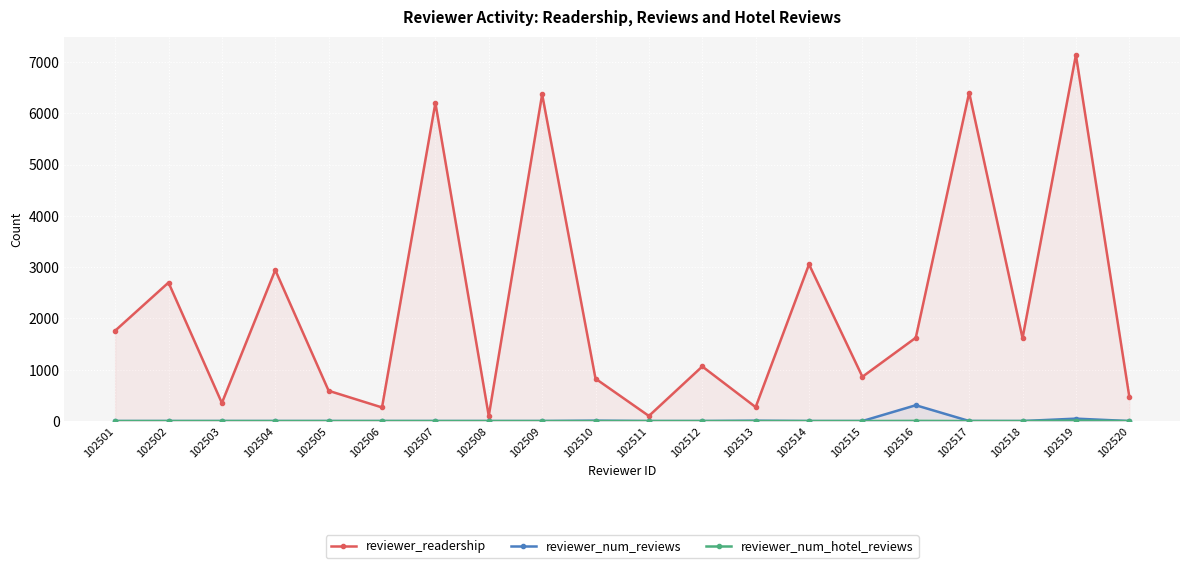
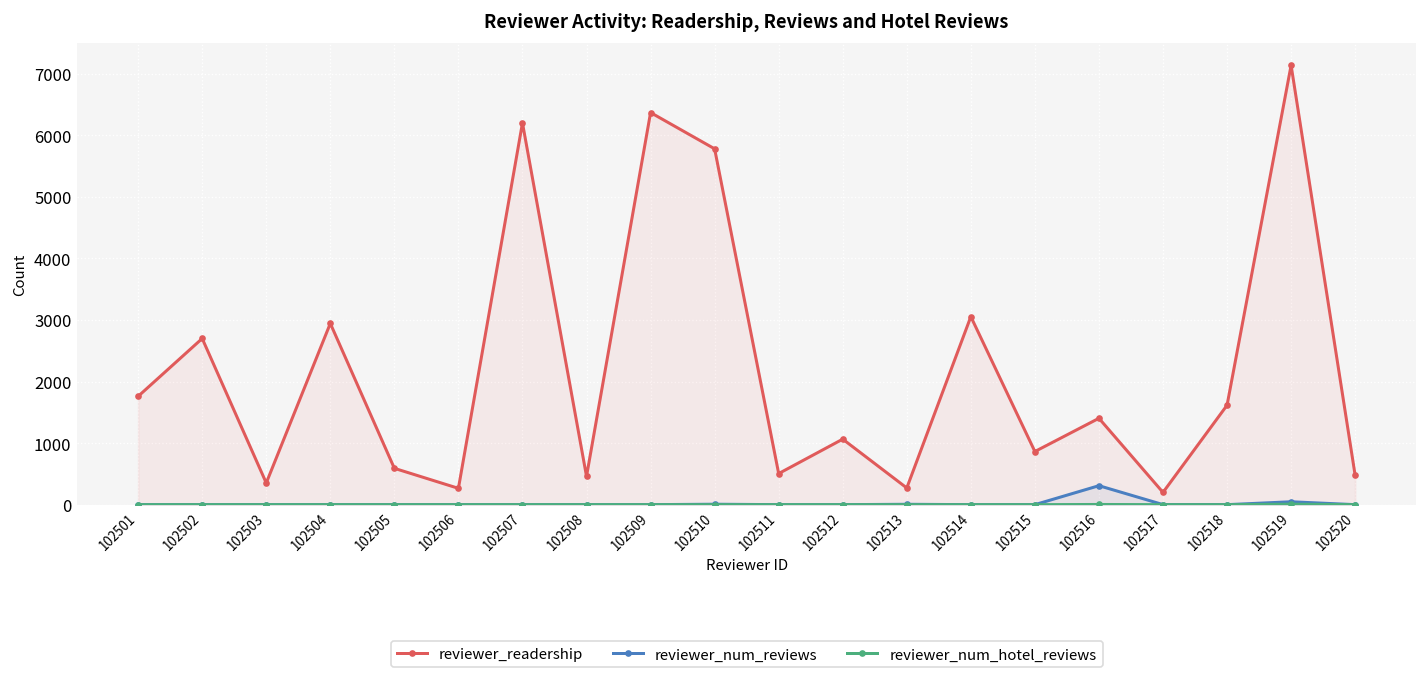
  {
    "reviewer_readership": {
      "102501": 1800,
      "102502": 2700,
      "102503": 400,
      "102504": 2900,
      "102505": 600,
      "102506": 300,
      "102507": 6200,
-     "102508": 100,
+     "102508": 500,
      "102509": 6400,
-     "102510": 800,
-     "102511": 100,
+     "102510": 5800,
+     "102511": 500,
      "102512": 1100,
      "102513": 300,
      "102514": 3100,
      "102515": 900,
-     "102516": 1600,
-     "102517": 6400,
+     "102516": 1400,
+     "102517": 200,
      "102518": 1600,
      "102519": 7100,
      "102520": 500
    },
    "reviewer_num_reviews": {
      "102516": 300
    },
    "reviewer_num_hotel_reviews": {
      "102516": 0
    }
  }
